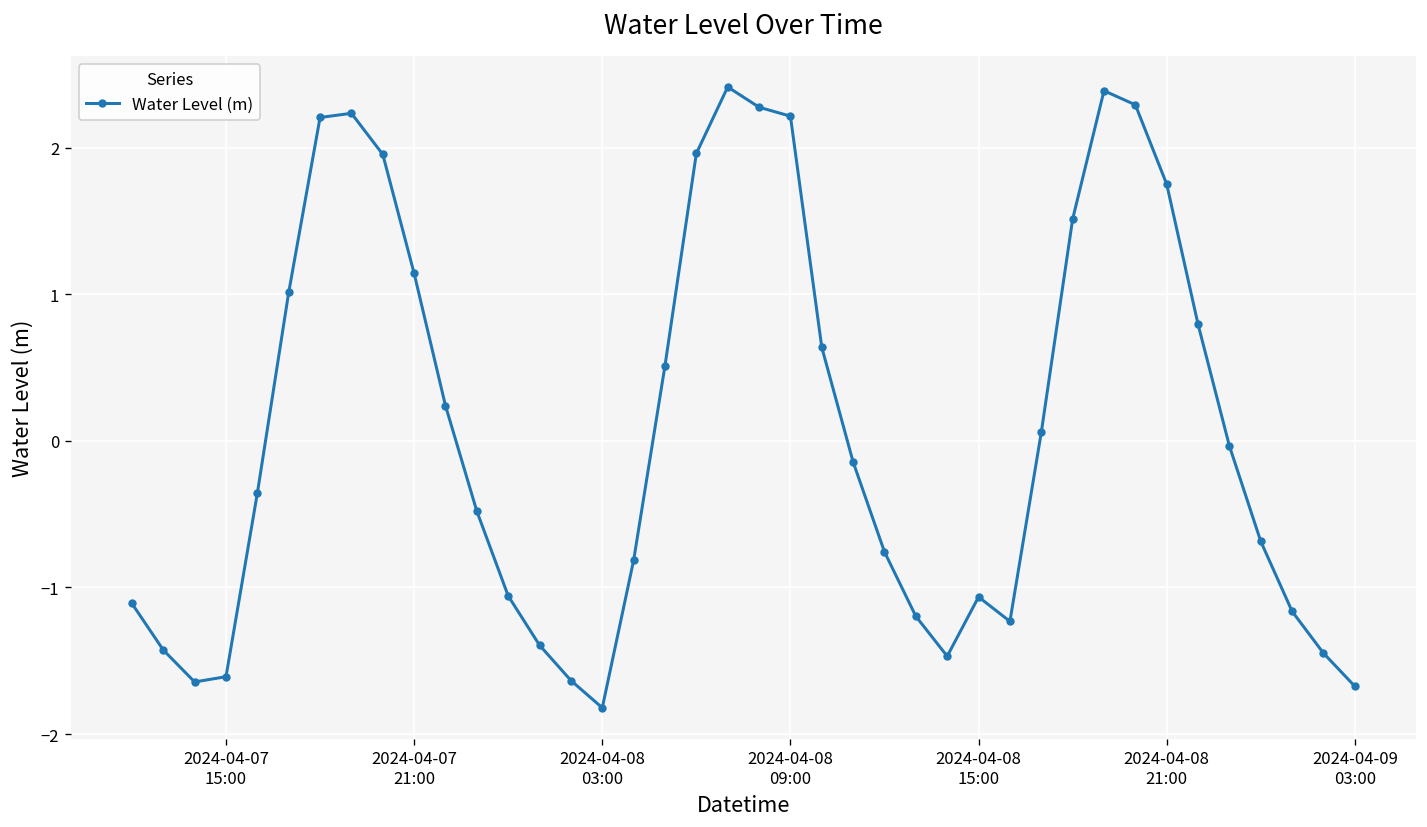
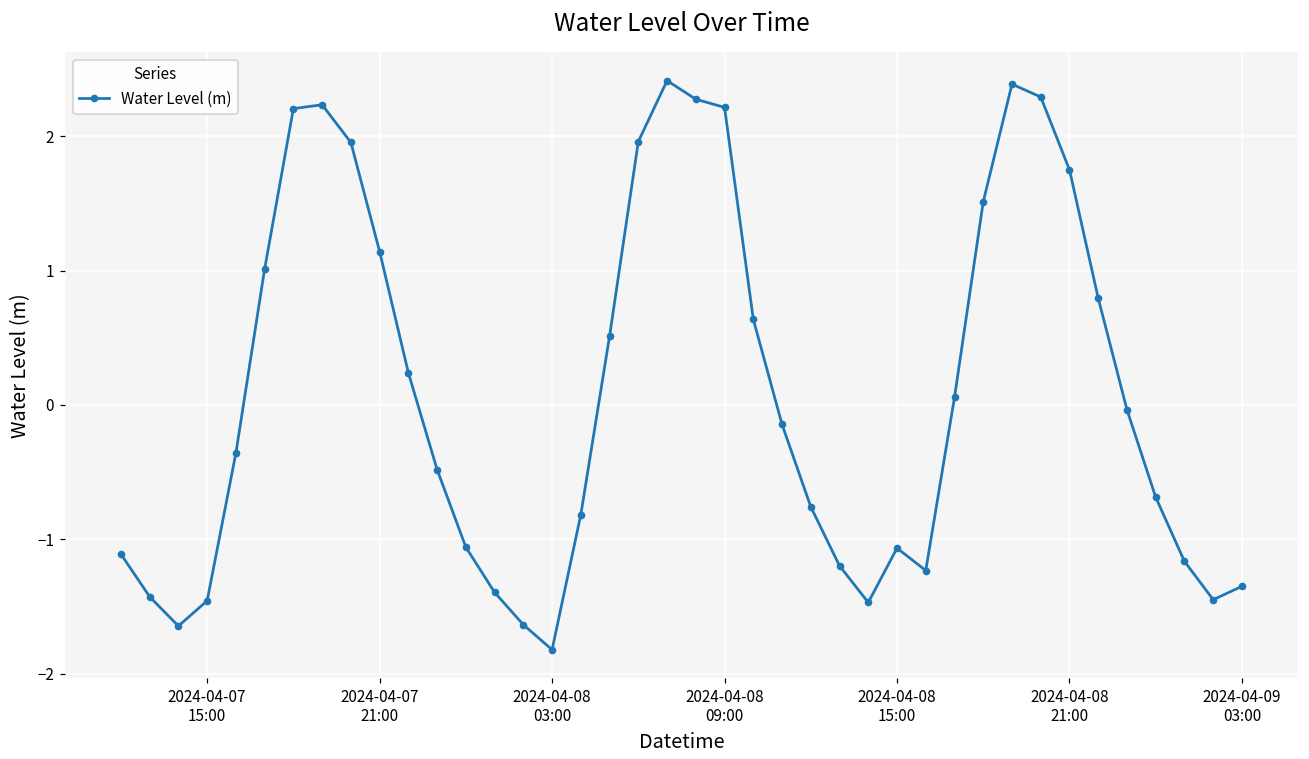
  {
-   "2024-04-07 15:00": -1.61,
+   "2024-04-07 15:00": -1.46,
    "2024-04-07 21:00": 1.14,
    "2024-04-08 03:00": -1.82,
    "2024-04-08 09:00": 2.21,
    "2024-04-08 15:00": -1.06,
    "2024-04-08 21:00": 1.75,
-   "2024-04-09 03:00": -1.67
+   "2024-04-09 03:00": -1.35
  }
